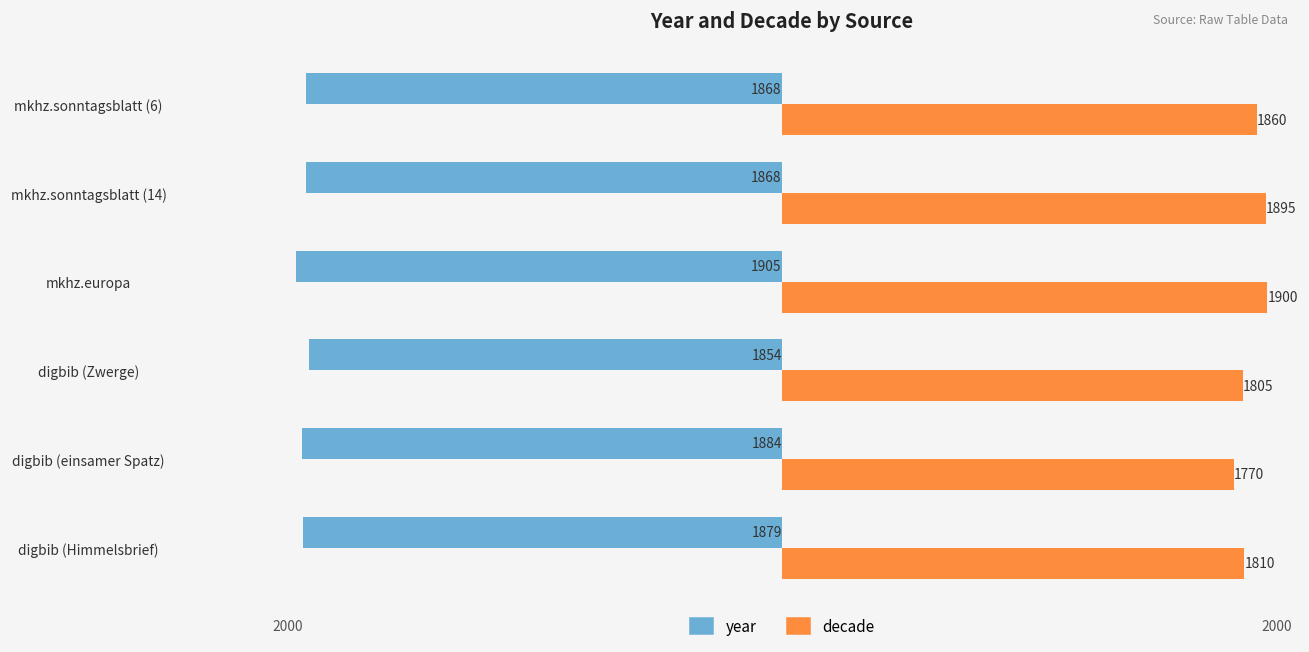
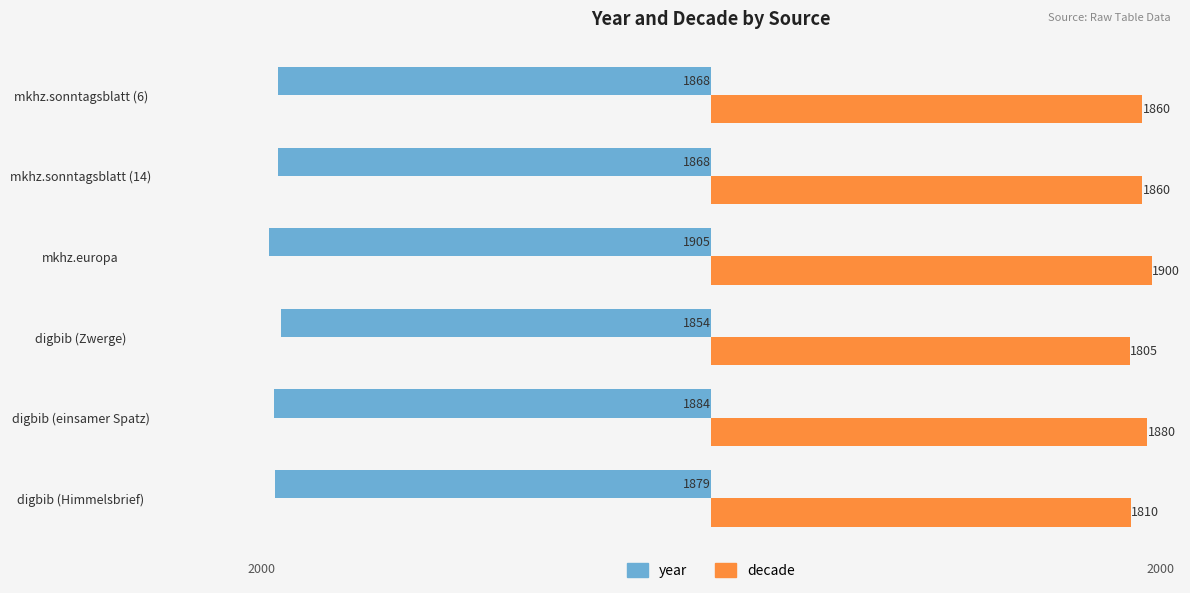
  {
    "decade": {
      "mkhz.sonntagsblatt (6)": 1860,
-     "mkhz.sonntagsblatt (14)": 1895,
+     "mkhz.sonntagsblatt (14)": 1860,
      "mkhz.europa": 1900,
      "digbib (Zwerge)": 1805,
-     "digbib (einsamer Spatz)": 1770,
+     "digbib (einsamer Spatz)": 1880,
      "digbib (Himmelsbrief)": 1810
    }
  }
